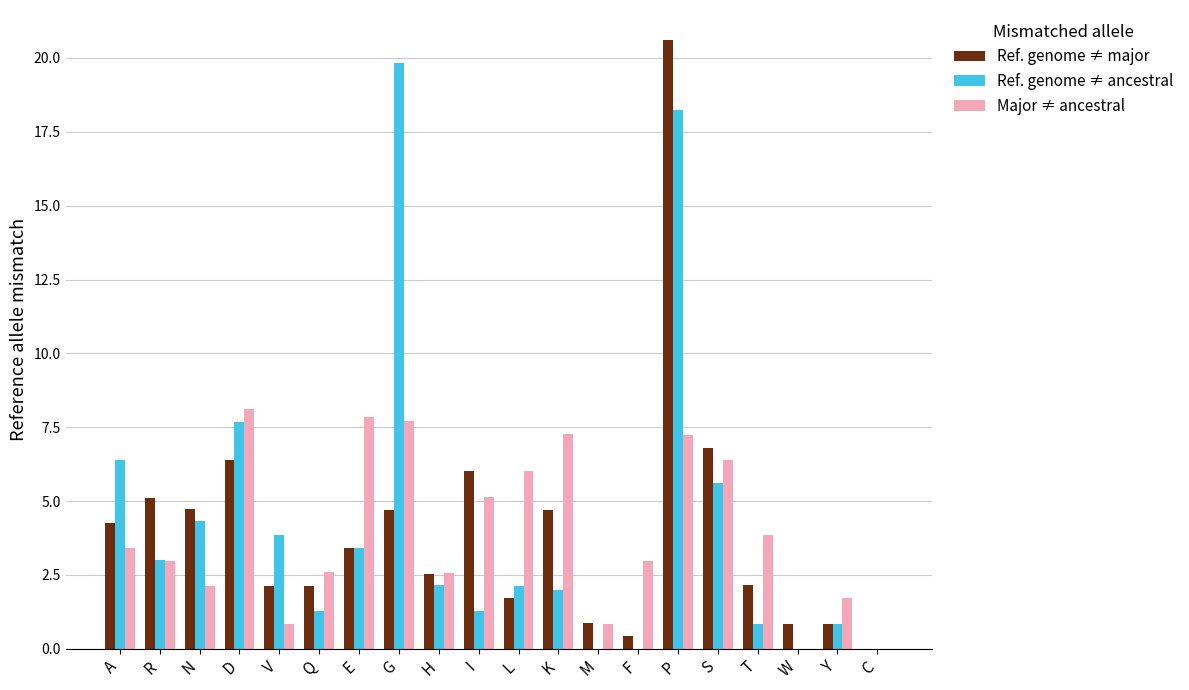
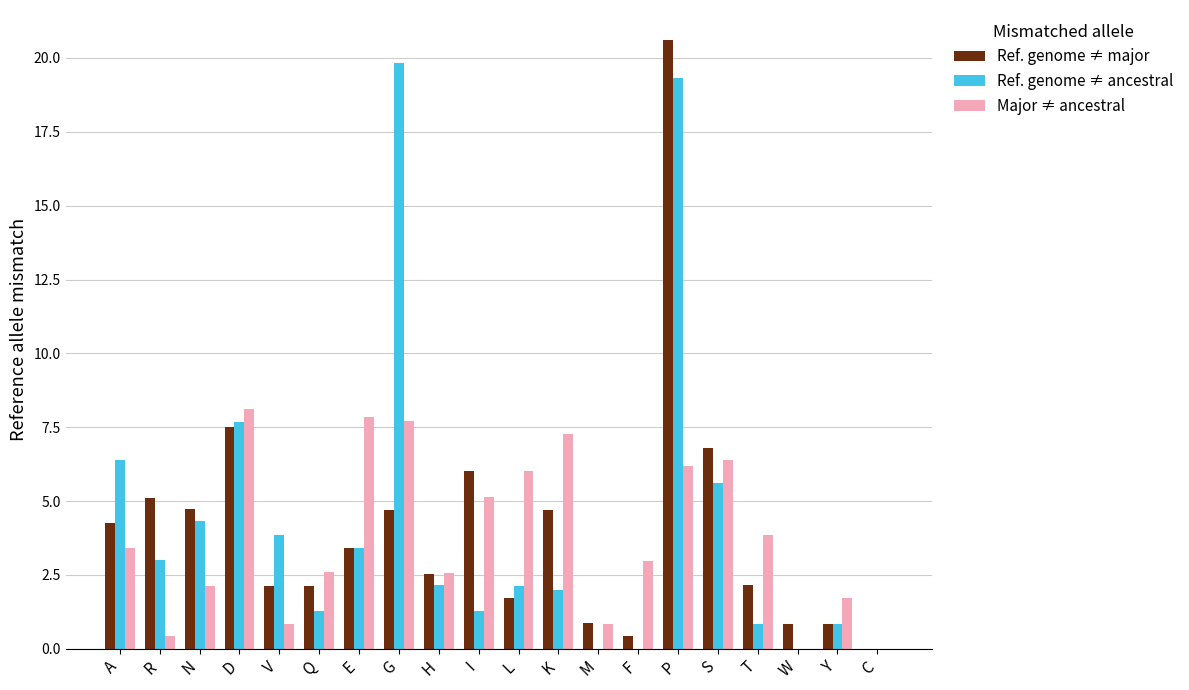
  {
    "Ref. genome ≠ major": {
      "A": 4.3,
      "R": 5.1,
      "N": 4.7,
-     "D": 6.4,
+     "D": 7.5,
      "V": 2.1,
      "Q": 2.1,
      "E": 3.4,
      "G": 4.7,
      "H": 2.5,
      "I": 6.0,
      "L": 1.7,
      "K": 4.7,
      "M": 0.9,
      "F": 0.4,
      "P": 20.6,
      "S": 6.8,
      "T": 2.2,
      "W": 0.8,
      "Y": 0.9,
      "C": 0.0
    },
    "Ref. genome ≠ ancestral": {
      "A": 6.4,
      "R": 3.0,
      "N": 4.3,
      "D": 7.7,
      "V": 3.8,
      "Q": 1.3,
      "E": 3.4,
      "G": 19.8,
      "H": 2.1,
      "I": 1.3,
      "L": 2.1,
      "K": 2.0,
      "M": 0.0,
      "F": 0.0,
-     "P": 18.2,
+     "P": 19.3,
      "S": 5.6,
      "T": 0.9,
      "W": 0.0,
      "Y": 0.9,
      "C": 0.0
    },
    "Major ≠ ancestral": {
      "A": 3.4,
-     "R": 3.0,
+     "R": 0.4,
      "N": 2.1,
      "D": 8.1,
      "V": 0.8,
      "Q": 2.6,
      "E": 7.9,
      "G": 7.7,
      "H": 2.5,
      "I": 5.1,
      "L": 6.0,
      "K": 7.3,
      "M": 0.8,
      "F": 3.0,
-     "P": 7.3,
+     "P": 6.2,
      "S": 6.4,
      "T": 3.8,
      "W": 0.0,
      "Y": 1.7,
      "C": 0.0
    }
  }
